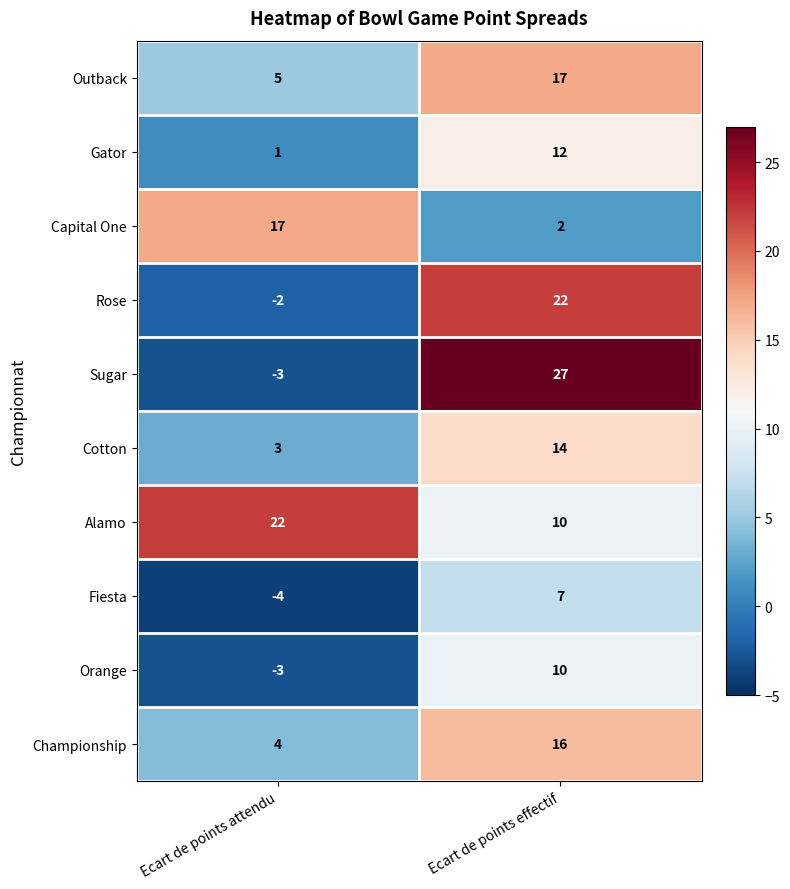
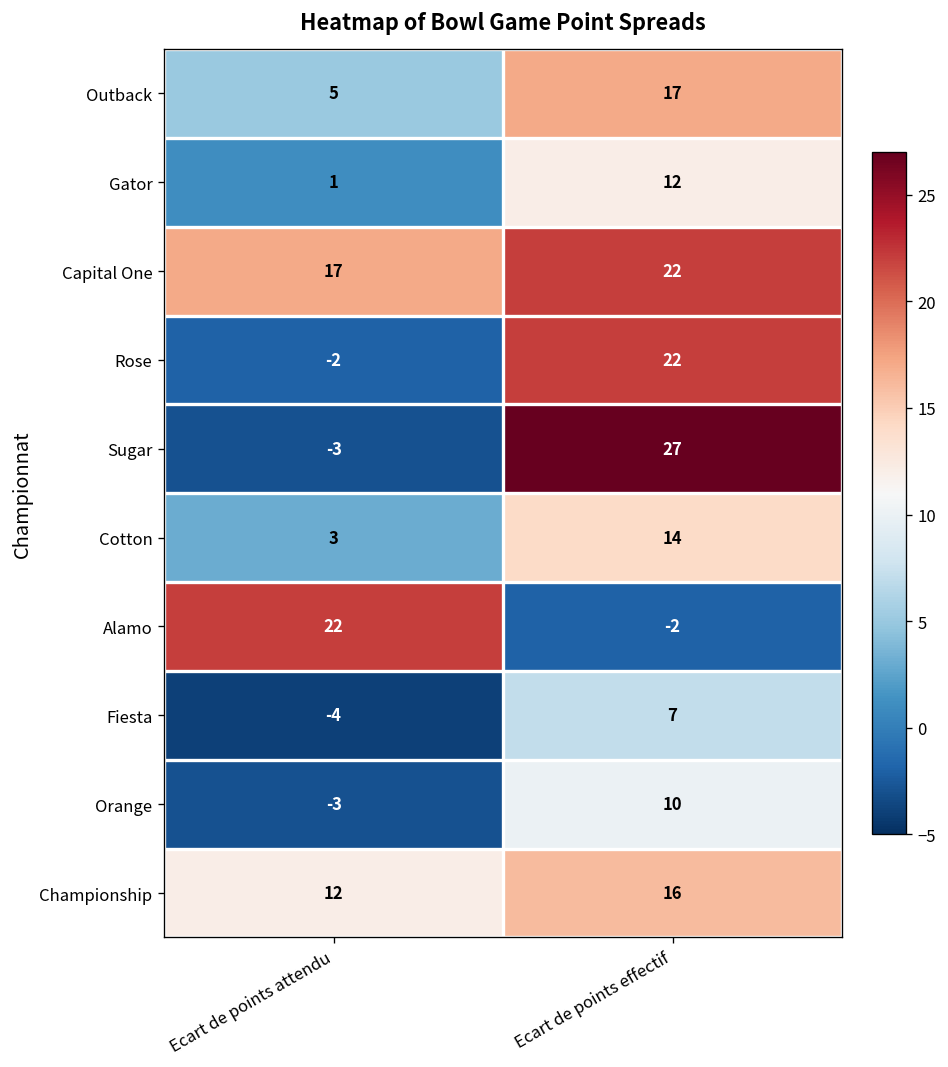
  {
    "Outback": {
      "Ecart de points attendu": 5,
      "Ecart de points effectif": 17
    },
    "Gator": {
      "Ecart de points attendu": 1,
      "Ecart de points effectif": 12
    },
    "Capital One": {
      "Ecart de points attendu": 17,
-     "Ecart de points effectif": 2
+     "Ecart de points effectif": 22
    },
    "Rose": {
      "Ecart de points attendu": -2,
      "Ecart de points effectif": 22
    },
    "Sugar": {
      "Ecart de points attendu": -3,
      "Ecart de points effectif": 27
    },
    "Cotton": {
      "Ecart de points attendu": 3,
      "Ecart de points effectif": 14
    },
    "Alamo": {
      "Ecart de points attendu": 22,
-     "Ecart de points effectif": 10
+     "Ecart de points effectif": -2
    },
    "Fiesta": {
      "Ecart de points attendu": -4,
      "Ecart de points effectif": 7
    },
    "Orange": {
      "Ecart de points attendu": -3,
      "Ecart de points effectif": 10
    },
    "Championship": {
-     "Ecart de points attendu": 4,
+     "Ecart de points attendu": 12,
      "Ecart de points effectif": 16
    }
  }
